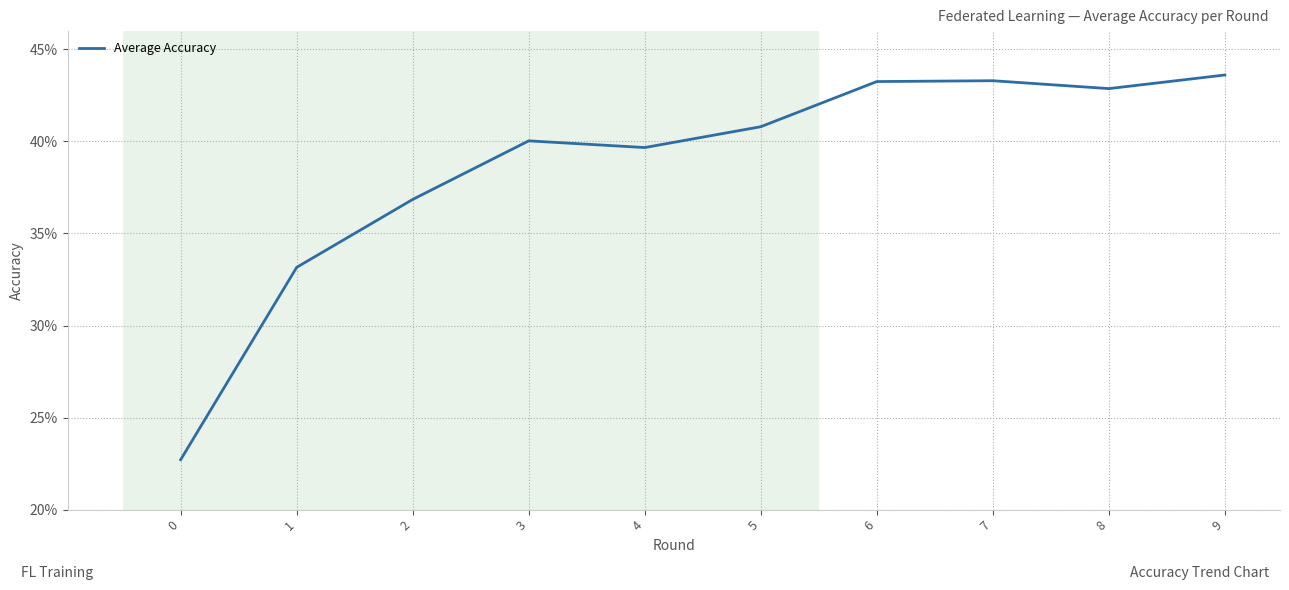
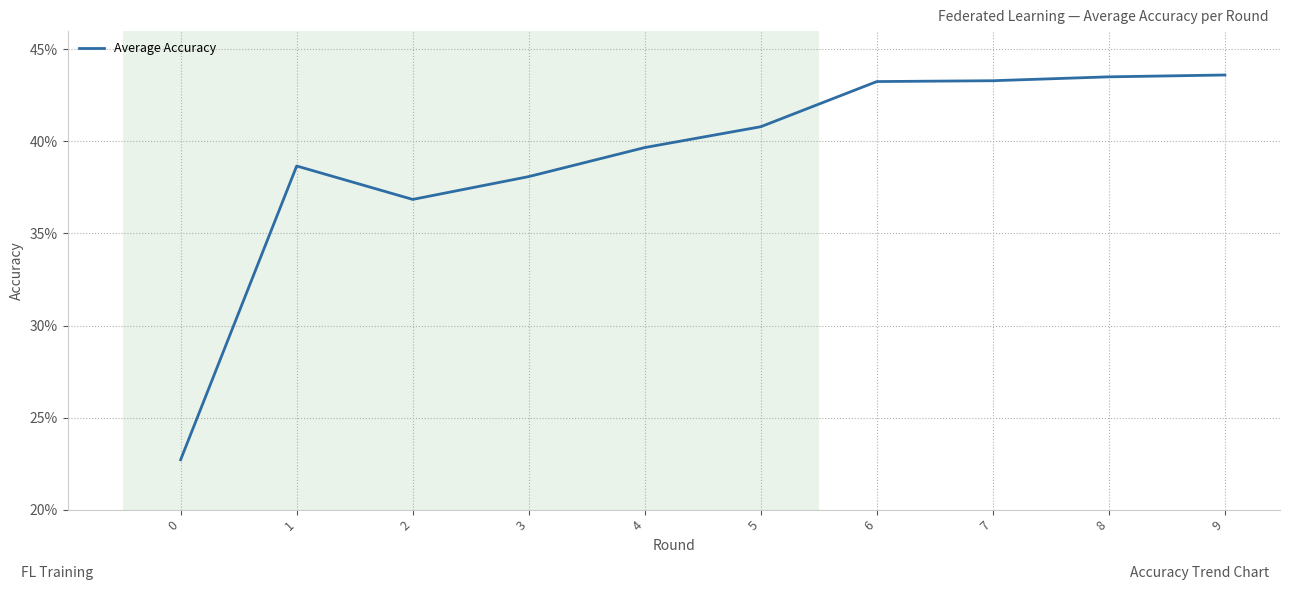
  {
    "0": "22.7%",
-   "1": "33.2%",
+   "1": "38.7%",
    "2": "36.8%",
-   "3": "40.0%",
+   "3": "38.1%",
    "4": "39.7%",
    "5": "40.8%",
    "6": "43.3%",
    "7": "43.3%",
-   "8": "42.9%",
+   "8": "43.5%",
    "9": "43.6%"
  }
